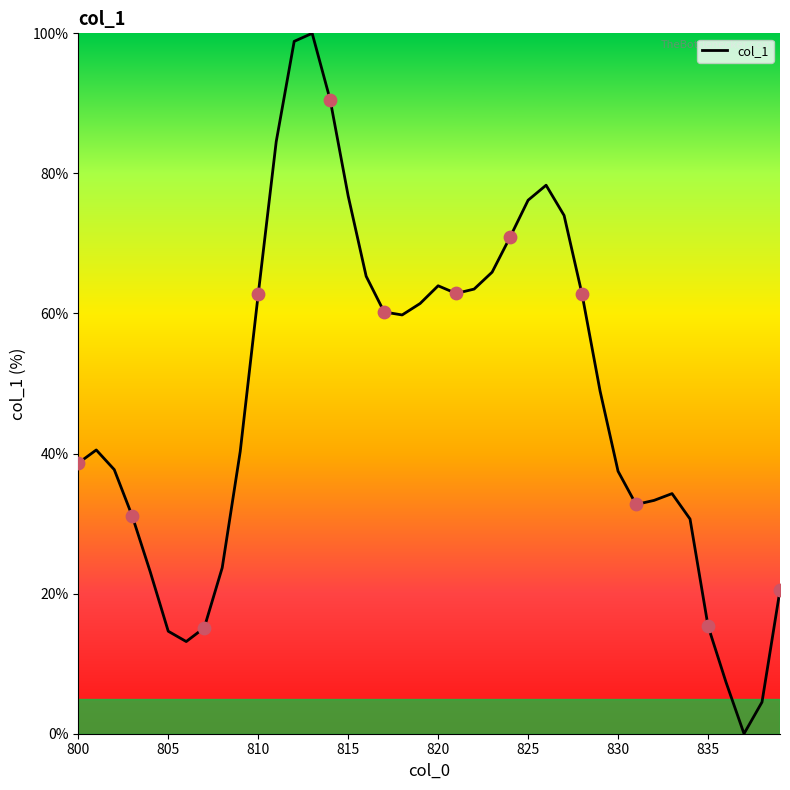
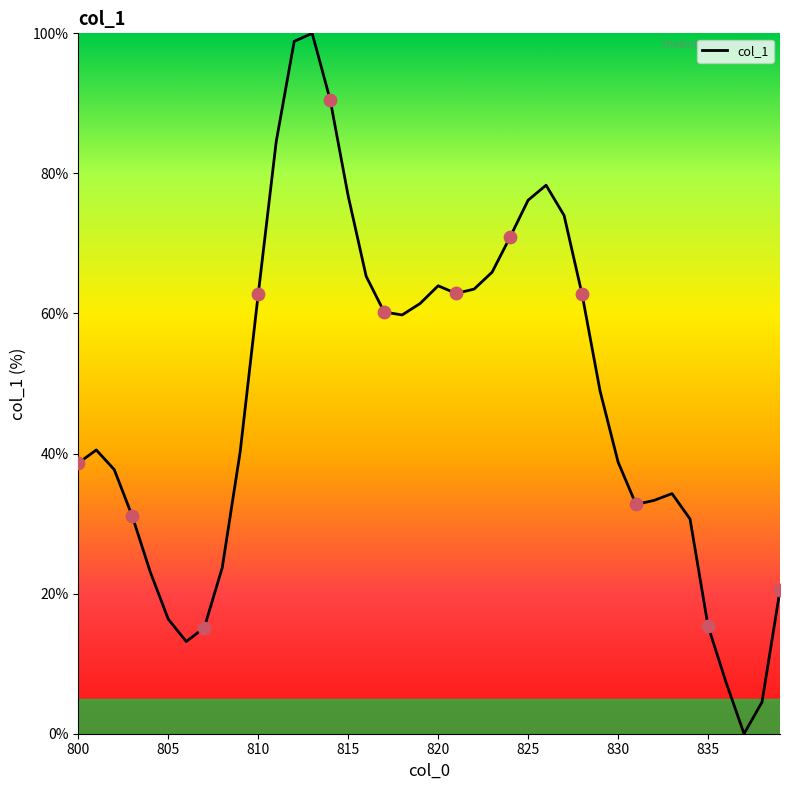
  {
    "col_1": {
-     "805": "15%",
+     "805": "16%",
      "815": "77%",
      "820": "64%",
      "825": "76%",
-     "830": "37%"
+     "830": "39%"
    }
  }
